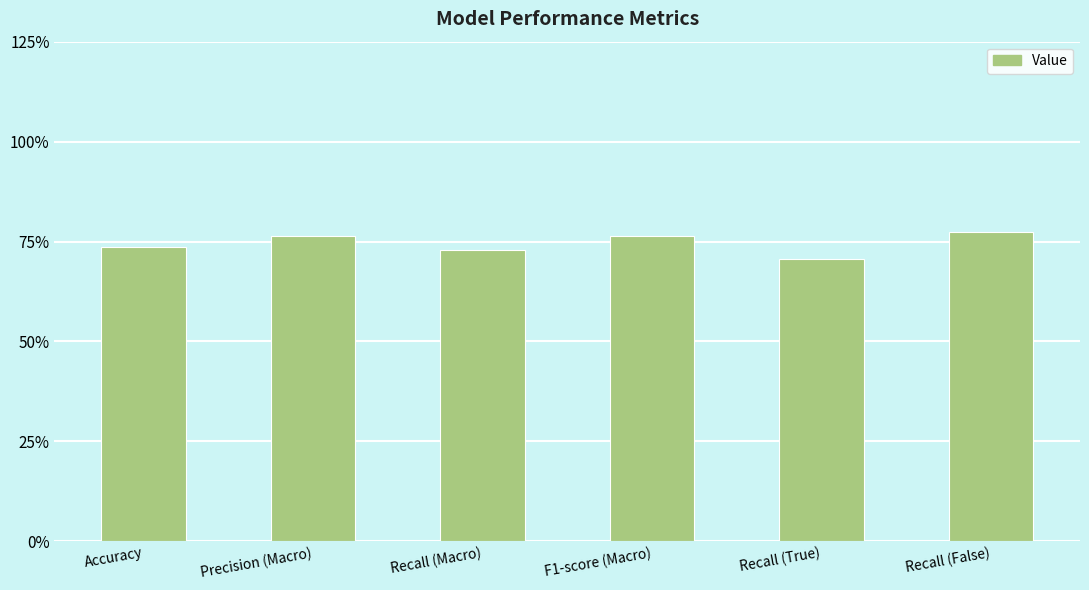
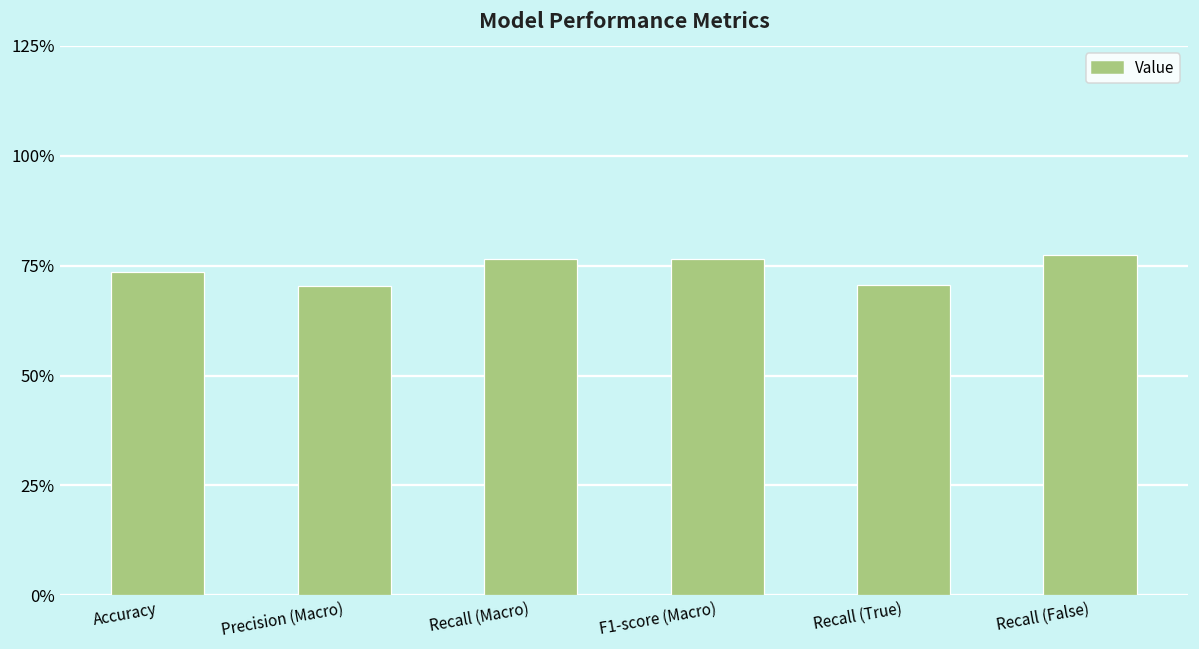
  {
    "Accuracy": "74%",
-   "Precision (Macro)": "76%",
-   "Recall (Macro)": "73%",
+   "Precision (Macro)": "70%",
+   "Recall (Macro)": "76%",
    "F1-score (Macro)": "76%",
    "Recall (True)": "71%",
    "Recall (False)": "77%"
  }
